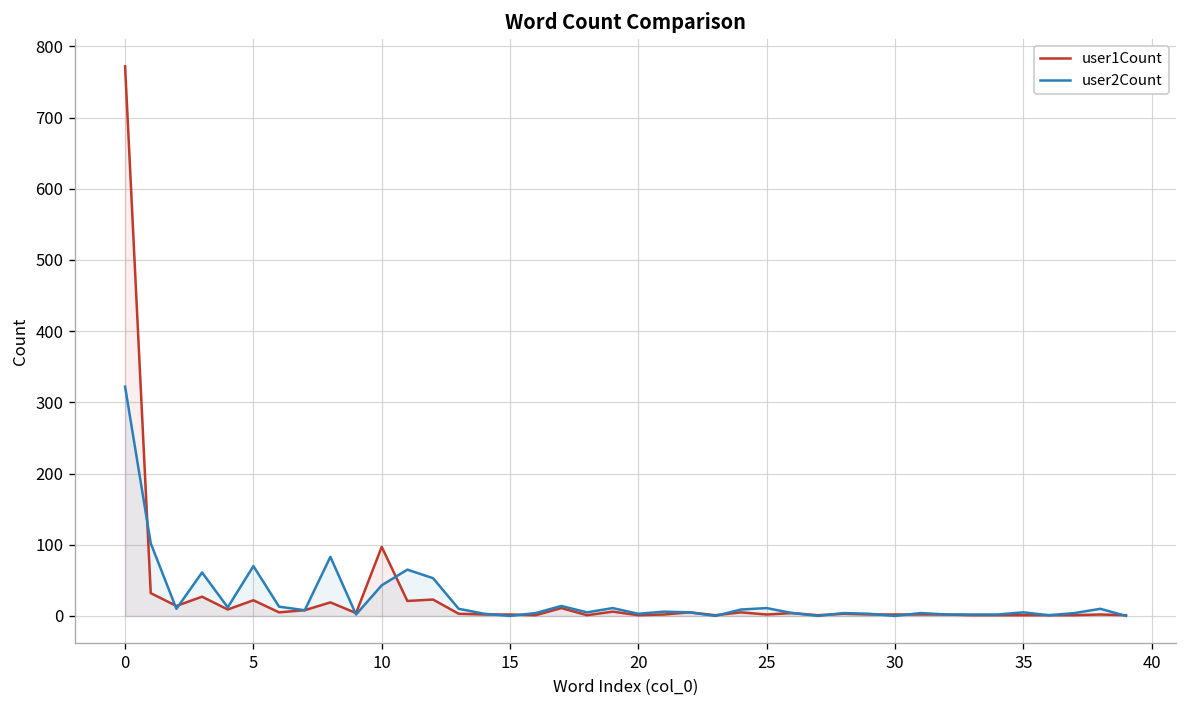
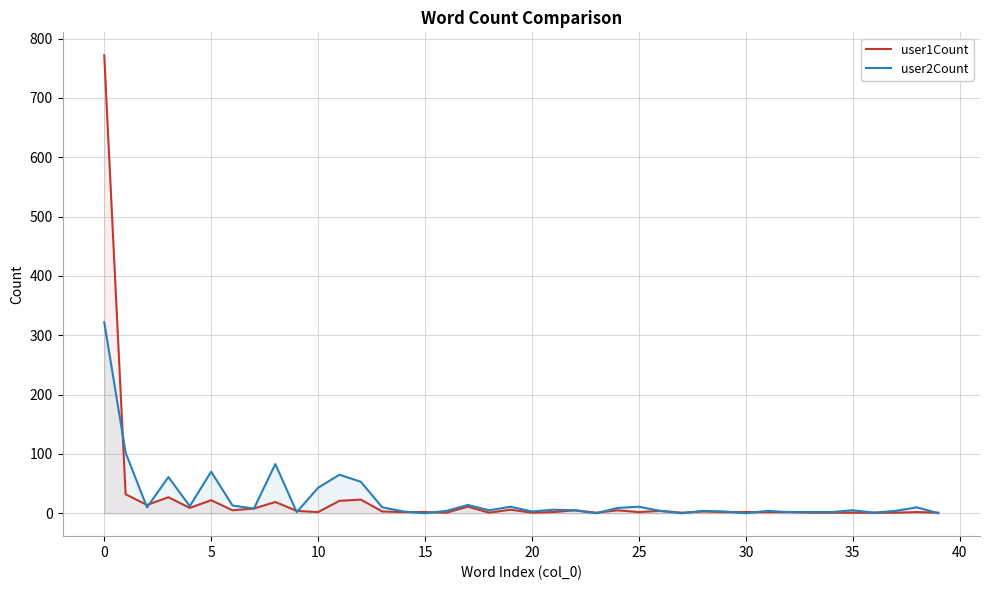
  {
    "user1Count": {
      "0": 770,
      "5": 20,
-     "10": 100,
+     "10": 0,
      "25": 0
    },
    "user2Count": {
      "0": 320,
      "5": 70,
      "10": 40,
      "25": 10
    }
  }
